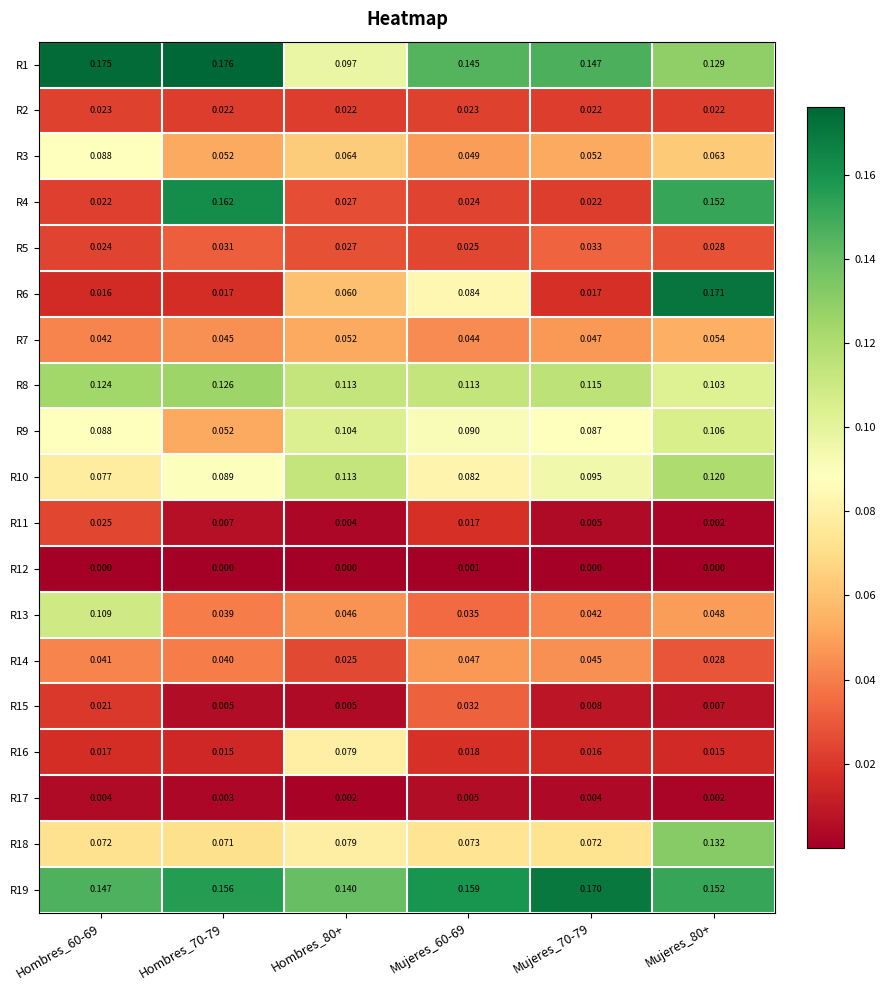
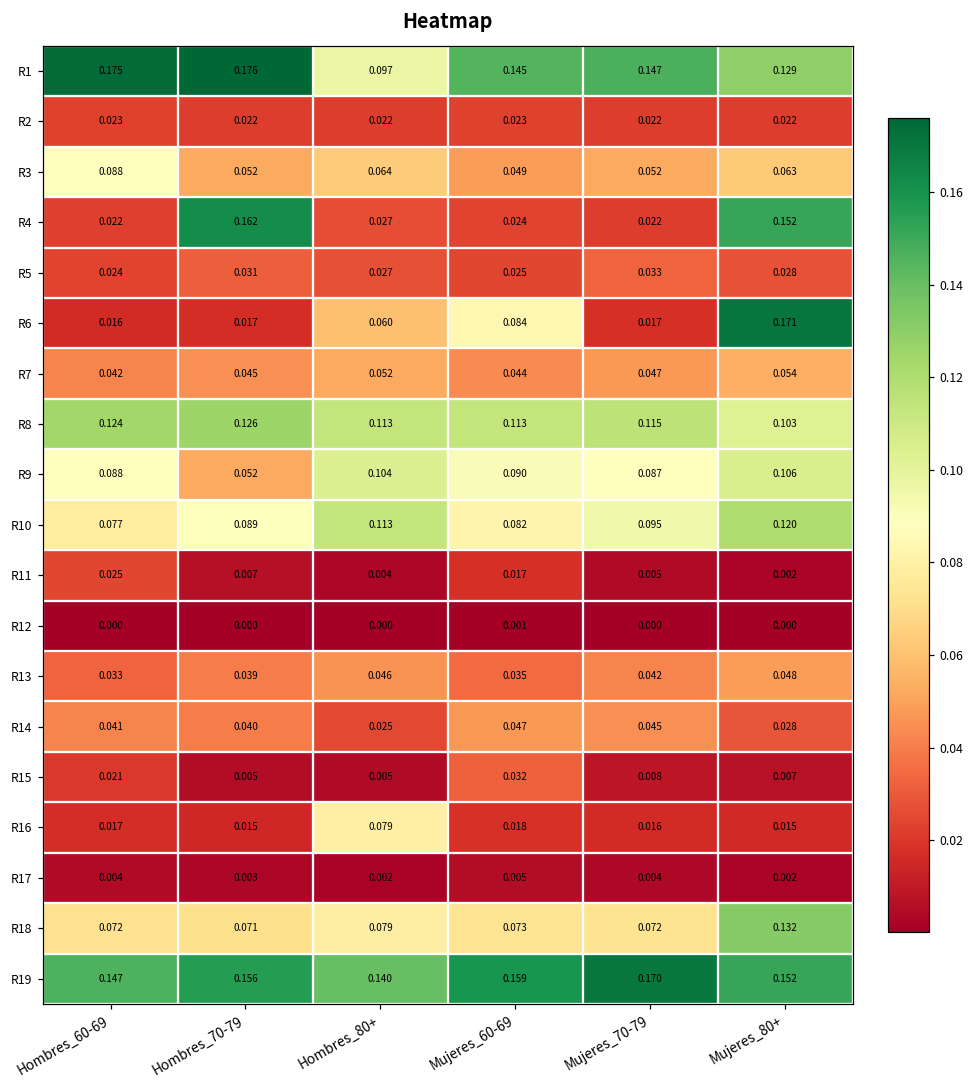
  {
    "R1": {
      "Hombres_60-69": 0.175,
      "Hombres_70-79": 0.176,
      "Hombres_80+": 0.097,
      "Mujeres_60-69": 0.145,
      "Mujeres_70-79": 0.147,
      "Mujeres_80+": 0.129
    },
    "R2": {
      "Hombres_60-69": 0.023,
      "Hombres_70-79": 0.022,
      "Hombres_80+": 0.022,
      "Mujeres_60-69": 0.023,
      "Mujeres_70-79": 0.022,
      "Mujeres_80+": 0.022
    },
    "R3": {
      "Hombres_60-69": 0.088,
      "Hombres_70-79": 0.052,
      "Hombres_80+": 0.064,
      "Mujeres_60-69": 0.049,
      "Mujeres_70-79": 0.052,
      "Mujeres_80+": 0.063
    },
    "R4": {
      "Hombres_60-69": 0.022,
      "Hombres_70-79": 0.162,
      "Hombres_80+": 0.027,
      "Mujeres_60-69": 0.024,
      "Mujeres_70-79": 0.022,
      "Mujeres_80+": 0.152
    },
    "R5": {
      "Hombres_60-69": 0.024,
      "Hombres_70-79": 0.031,
      "Hombres_80+": 0.027,
      "Mujeres_60-69": 0.025,
      "Mujeres_70-79": 0.033,
      "Mujeres_80+": 0.028
    },
    "R6": {
      "Hombres_60-69": 0.016,
      "Hombres_70-79": 0.017,
      "Hombres_80+": 0.060,
      "Mujeres_60-69": 0.084,
      "Mujeres_70-79": 0.017,
      "Mujeres_80+": 0.171
    },
    "R7": {
      "Hombres_60-69": 0.042,
      "Hombres_70-79": 0.045,
      "Hombres_80+": 0.052,
      "Mujeres_60-69": 0.044,
      "Mujeres_70-79": 0.047,
      "Mujeres_80+": 0.054
    },
    "R8": {
      "Hombres_60-69": 0.124,
      "Hombres_70-79": 0.126,
      "Hombres_80+": 0.113,
      "Mujeres_60-69": 0.113,
      "Mujeres_70-79": 0.115,
      "Mujeres_80+": 0.103
    },
    "R9": {
      "Hombres_60-69": 0.088,
      "Hombres_70-79": 0.052,
      "Hombres_80+": 0.104,
      "Mujeres_60-69": 0.090,
      "Mujeres_70-79": 0.087,
      "Mujeres_80+": 0.106
    },
    "R10": {
      "Hombres_60-69": 0.077,
      "Hombres_70-79": 0.089,
      "Hombres_80+": 0.113,
      "Mujeres_60-69": 0.082,
      "Mujeres_70-79": 0.095,
      "Mujeres_80+": 0.120
    },
    "R11": {
      "Hombres_60-69": 0.025,
      "Hombres_70-79": 0.007,
      "Hombres_80+": 0.004,
      "Mujeres_60-69": 0.017,
      "Mujeres_70-79": 0.005,
      "Mujeres_80+": 0.002
    },
    "R12": {
      "Hombres_60-69": 0.000,
      "Hombres_70-79": 0.000,
      "Hombres_80+": 0.000,
      "Mujeres_60-69": 0.001,
      "Mujeres_70-79": 0.000,
      "Mujeres_80+": 0.000
    },
    "R13": {
-     "Hombres_60-69": 0.109,
+     "Hombres_60-69": 0.033,
      "Hombres_70-79": 0.039,
      "Hombres_80+": 0.046,
      "Mujeres_60-69": 0.035,
      "Mujeres_70-79": 0.042,
      "Mujeres_80+": 0.048
    },
    "R14": {
      "Hombres_60-69": 0.041,
      "Hombres_70-79": 0.040,
      "Hombres_80+": 0.025,
      "Mujeres_60-69": 0.047,
      "Mujeres_70-79": 0.045,
      "Mujeres_80+": 0.028
    },
    "R15": {
      "Hombres_60-69": 0.021,
      "Hombres_70-79": 0.005,
      "Hombres_80+": 0.005,
      "Mujeres_60-69": 0.032,
      "Mujeres_70-79": 0.008,
      "Mujeres_80+": 0.007
    },
    "R16": {
      "Hombres_60-69": 0.017,
      "Hombres_70-79": 0.015,
      "Hombres_80+": 0.079,
      "Mujeres_60-69": 0.018,
      "Mujeres_70-79": 0.016,
      "Mujeres_80+": 0.015
    },
    "R17": {
      "Hombres_60-69": 0.004,
      "Hombres_70-79": 0.003,
      "Hombres_80+": 0.002,
      "Mujeres_60-69": 0.005,
      "Mujeres_70-79": 0.004,
      "Mujeres_80+": 0.002
    },
    "R18": {
      "Hombres_60-69": 0.072,
      "Hombres_70-79": 0.071,
      "Hombres_80+": 0.079,
      "Mujeres_60-69": 0.073,
      "Mujeres_70-79": 0.072,
      "Mujeres_80+": 0.132
    },
    "R19": {
      "Hombres_60-69": 0.147,
      "Hombres_70-79": 0.156,
      "Hombres_80+": 0.140,
      "Mujeres_60-69": 0.159,
      "Mujeres_70-79": 0.170,
      "Mujeres_80+": 0.152
    }
  }
